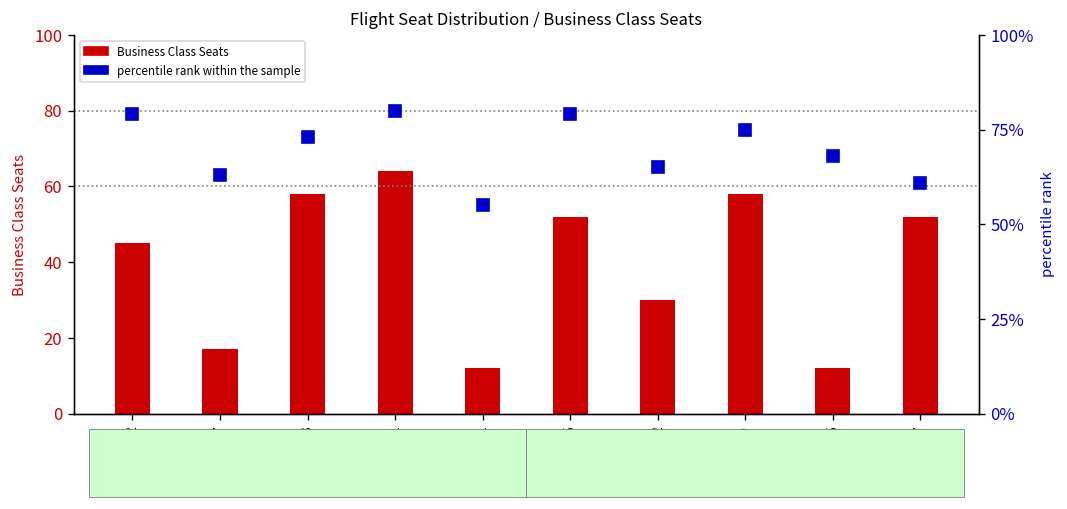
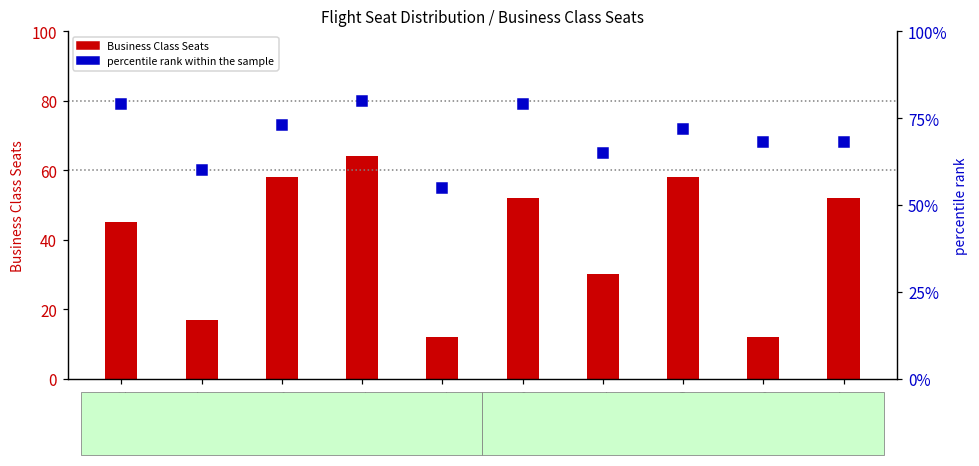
  {
    "Business Class Seats": {
      "QF1012": "45",
      "QF1017": "17",
      "QF1023": "58",
      "QF1041": "64",
      "QF1051": "12",
      "QF1055": "52",
      "QF1052": "30",
      "QF1060": "58",
      "QF1175": "12",
      "QF1107": "52"
    },
    "percentile rank within the sample": {
      "QF1012": "79%",
-     "QF1017": "63%",
+     "QF1017": "60%",
      "QF1023": "73%",
      "QF1041": "80%",
      "QF1051": "55%",
      "QF1055": "79%",
      "QF1052": "65%",
-     "QF1060": "75%",
+     "QF1060": "72%",
      "QF1175": "68%",
-     "QF1107": "61%"
+     "QF1107": "68%"
    }
  }
